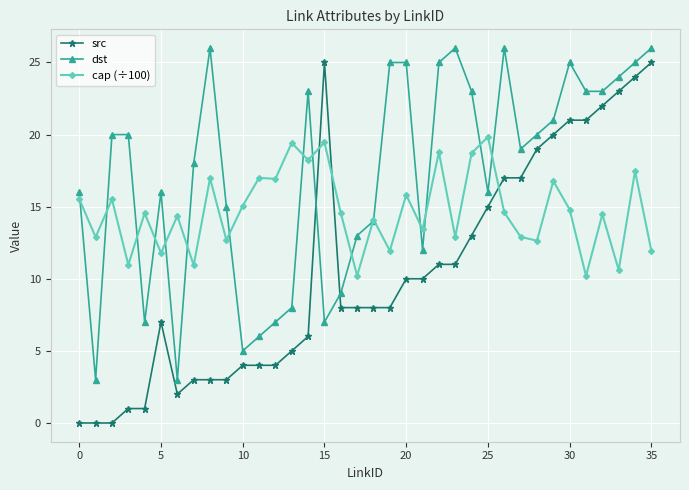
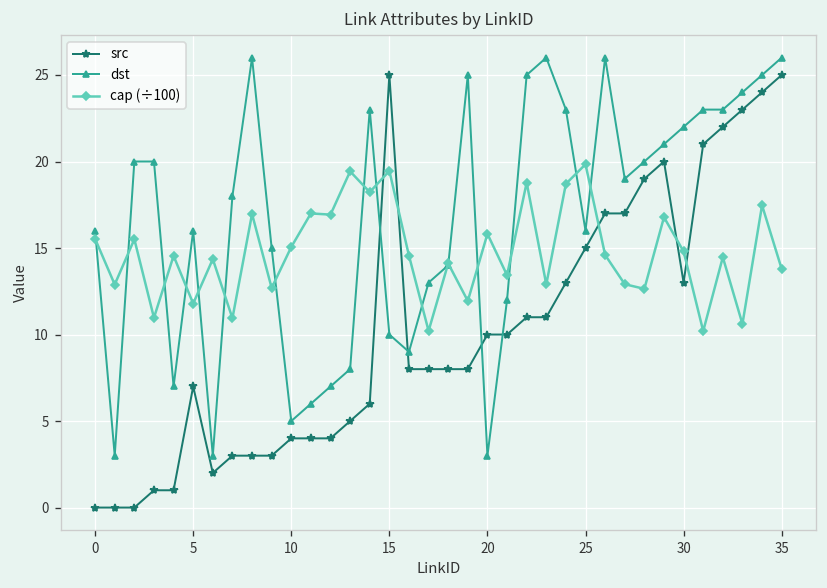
  {
    "src": {
      "0": 0,
      "5": 7,
      "10": 4,
      "15": 25,
      "20": 10,
      "25": 15,
-     "30": 21,
+     "30": 13,
      "35": 25
    },
    "dst": {
      "0": 16,
      "5": 16,
      "10": 5,
-     "15": 7,
-     "20": 25,
+     "15": 10,
+     "20": 3,
      "25": 16,
-     "30": 25,
+     "30": 22,
      "35": 26
    },
    "cap (÷100)": {
      "0": 15.5,
      "5": 11.8,
      "10": 15.1,
      "15": 19.5,
      "20": 15.8,
      "25": 19.8,
      "30": 14.8,
-     "35": 11.9
+     "35": 13.8
    }
  }
